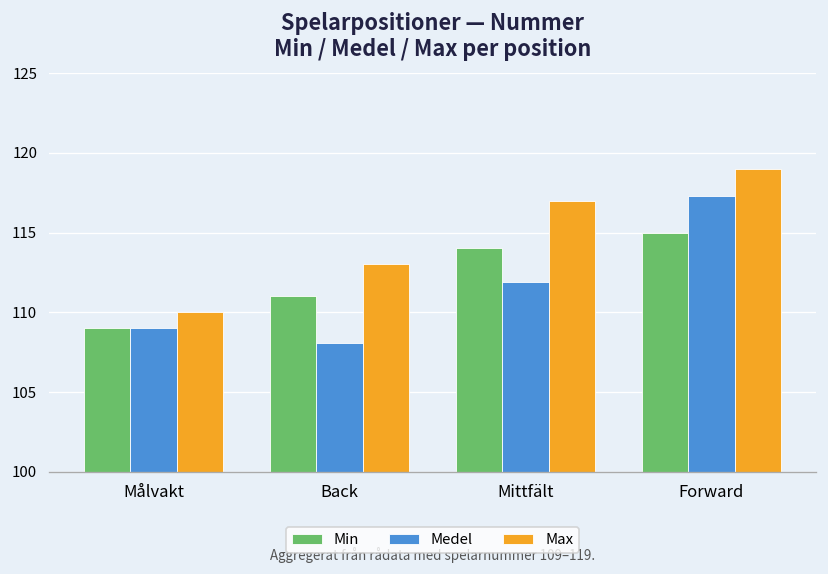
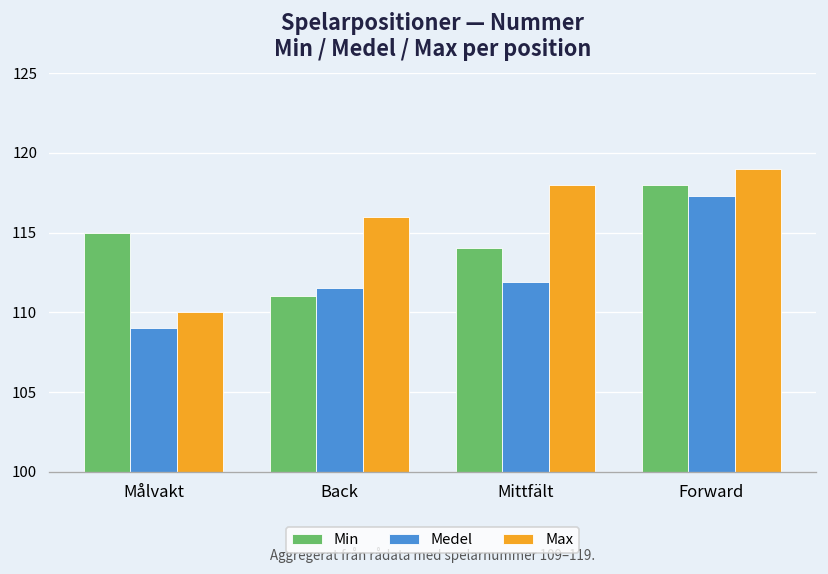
  {
    "Min": {
-     "Målvakt": 109,
+     "Målvakt": 115,
      "Back": 111,
      "Mittfält": 114,
-     "Forward": 115
+     "Forward": 118
    },
    "Medel": {
      "Målvakt": 109.0,
-     "Back": 108.1,
+     "Back": 111.5,
      "Mittfält": 111.9,
      "Forward": 117.3
    },
    "Max": {
      "Målvakt": 110,
-     "Back": 113,
-     "Mittfält": 117,
+     "Back": 116,
+     "Mittfält": 118,
      "Forward": 119
    }
  }
